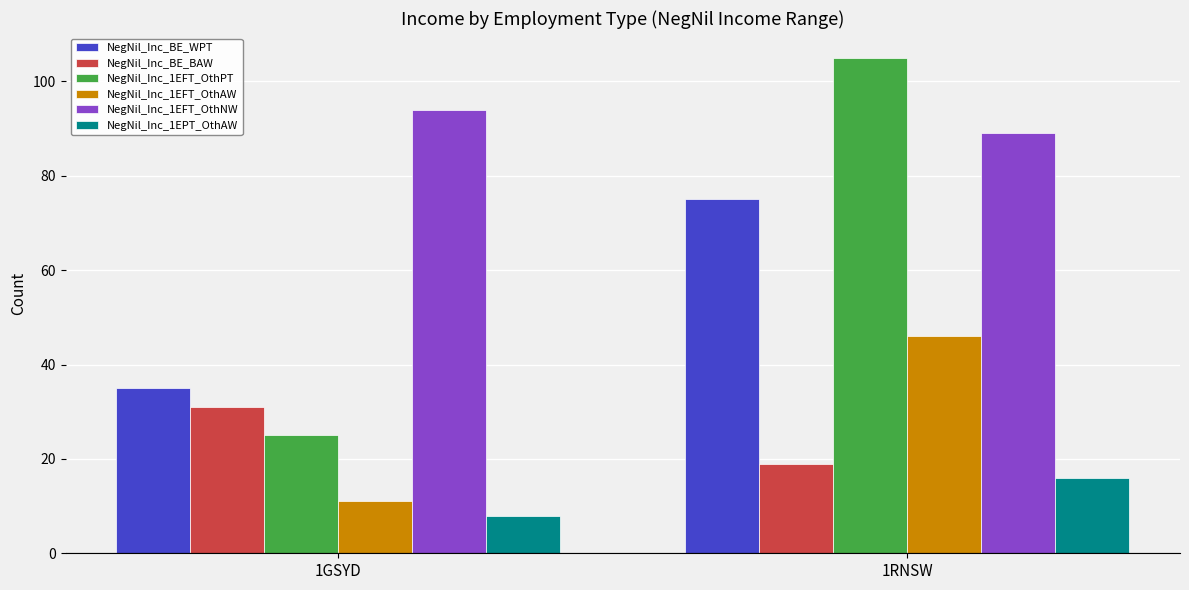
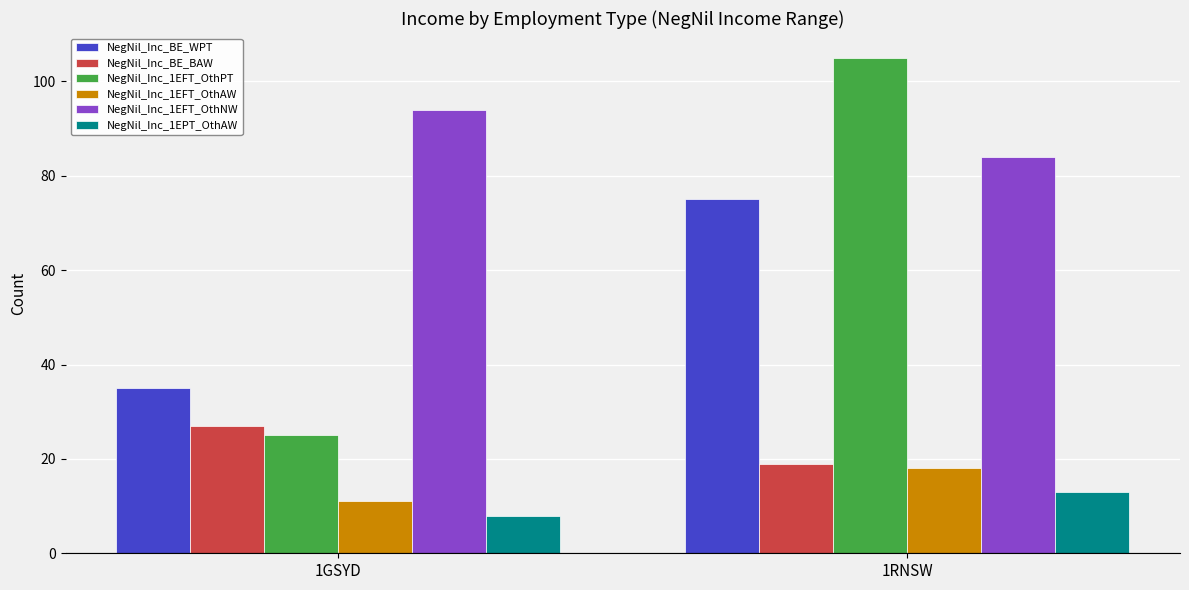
  {
    "NegNil_Inc_BE_WPT": {
      "1GSYD": 35,
      "1RNSW": 75
    },
    "NegNil_Inc_BE_BAW": {
-     "1GSYD": 31,
+     "1GSYD": 27,
      "1RNSW": 19
    },
    "NegNil_Inc_1EFT_OthPT": {
      "1GSYD": 25,
      "1RNSW": 105
    },
    "NegNil_Inc_1EFT_OthAW": {
      "1GSYD": 11,
-     "1RNSW": 46
+     "1RNSW": 18
    },
    "NegNil_Inc_1EFT_OthNW": {
      "1GSYD": 94,
-     "1RNSW": 89
+     "1RNSW": 84
    },
    "NegNil_Inc_1EPT_OthAW": {
      "1GSYD": 8,
-     "1RNSW": 16
+     "1RNSW": 13
    }
  }
